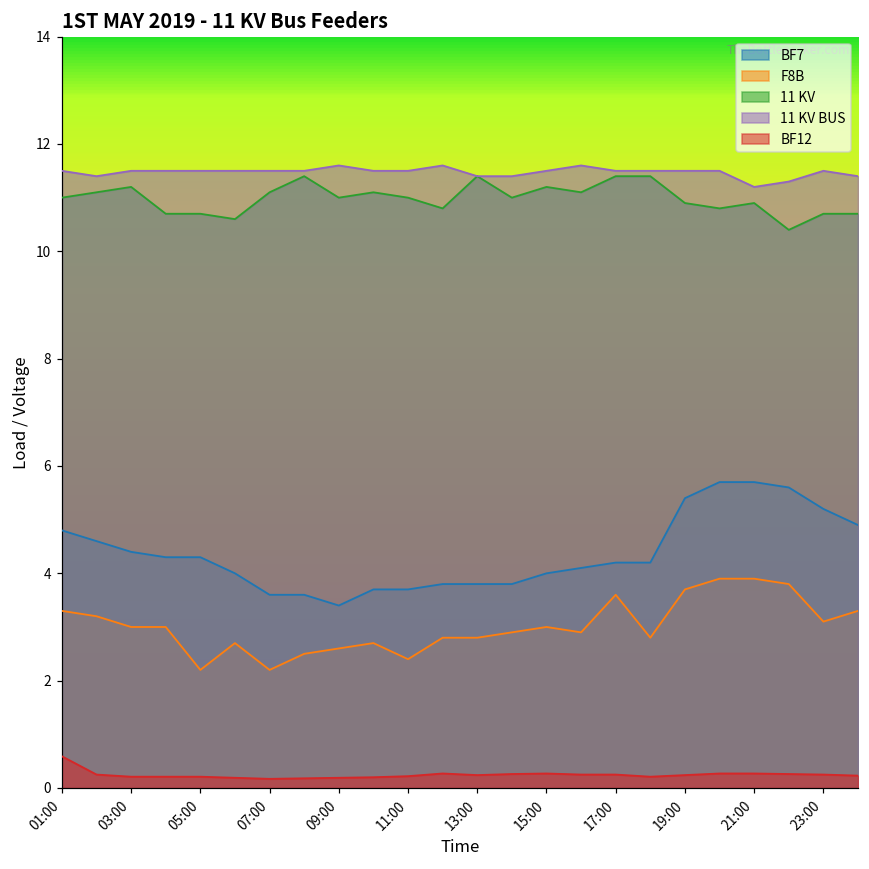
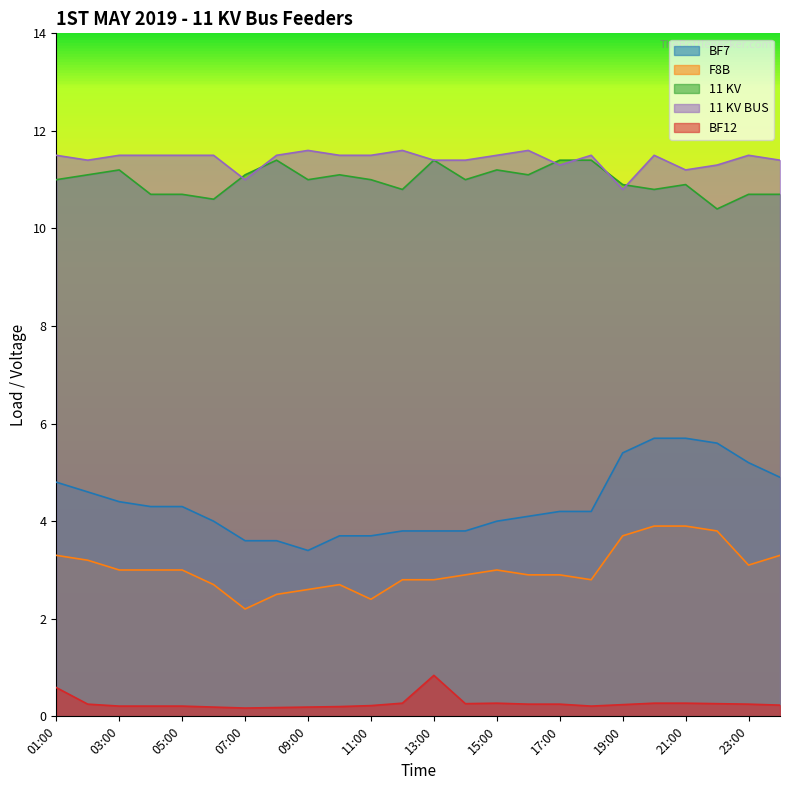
  {
    "BF7": {
      "01:00": 4.8,
      "03:00": 4.4,
      "05:00": 4.3,
      "07:00": 3.6,
      "09:00": 3.4,
      "11:00": 3.7,
      "13:00": 3.8,
      "15:00": 4.0,
      "17:00": 4.2,
      "19:00": 5.4,
      "21:00": 5.7,
      "23:00": 5.2
    },
    "F8B": {
      "01:00": 3.3,
      "03:00": 3.0,
-     "05:00": 2.2,
+     "05:00": 3.0,
      "07:00": 2.2,
      "09:00": 2.6,
      "11:00": 2.4,
      "13:00": 2.8,
      "15:00": 3.0,
-     "17:00": 3.6,
+     "17:00": 2.9,
      "19:00": 3.7,
      "21:00": 3.9,
      "23:00": 3.1
    },
    "11 KV": {
      "01:00": 11.0,
      "03:00": 11.2,
      "05:00": 10.7,
      "07:00": 11.1,
      "09:00": 11.0,
      "11:00": 11.0,
      "15:00": 11.2,
      "17:00": 11.4,
      "19:00": 10.9,
      "21:00": 10.9,
      "23:00": 10.7
    },
    "11 KV BUS": {
      "01:00": 11.5,
      "03:00": 11.5,
      "05:00": 11.5,
-     "07:00": 11.5,
+     "07:00": 11.0,
      "09:00": 11.6,
      "11:00": 11.5,
      "15:00": 11.5,
-     "17:00": 11.5,
-     "19:00": 11.5,
+     "17:00": 11.3,
+     "19:00": 10.8,
      "21:00": 11.2,
      "23:00": 11.5
    },
    "BF12": {
      "01:00": 0.6,
      "03:00": 0.2,
      "05:00": 0.2,
      "07:00": 0.2,
      "09:00": 0.2,
      "11:00": 0.2,
-     "13:00": 0.2,
+     "13:00": 0.8,
      "15:00": 0.3,
      "17:00": 0.3,
      "19:00": 0.2,
      "21:00": 0.3,
      "23:00": 0.3
    }
  }
